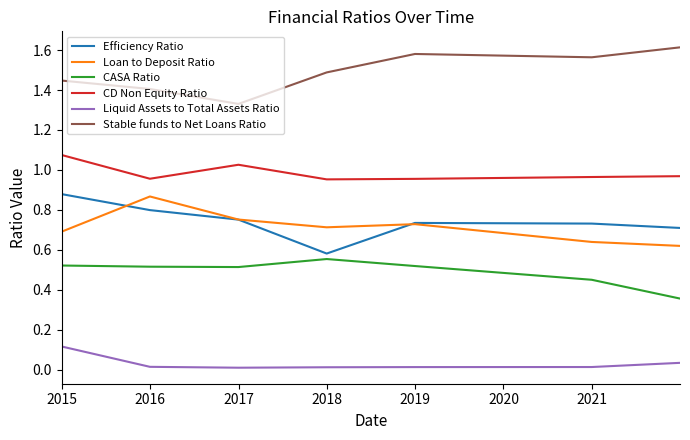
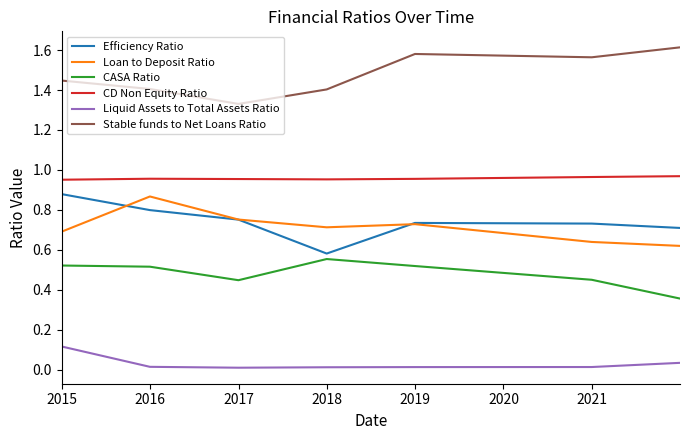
  {
    "Efficiency Ratio": {
      "2015": 0.88,
      "2016": 0.80,
      "2018": 0.58,
      "2021": 0.73
    },
    "Loan to Deposit Ratio": {
      "2015": 0.69,
      "2016": 0.87,
      "2018": 0.71,
      "2021": 0.64
    },
    "CASA Ratio": {
      "2015": 0.52,
      "2016": 0.52,
-     "2017": 0.51,
+     "2017": 0.45,
      "2018": 0.55,
      "2019": 0.52,
      "2021": 0.45
    },
    "CD Non Equity Ratio": {
-     "2015": 1.07,
+     "2015": 0.95,
      "2016": 0.96,
-     "2017": 1.03,
+     "2017": 0.95,
      "2018": 0.95,
      "2019": 0.96,
      "2021": 0.96
    },
    "Liquid Assets to Total Assets Ratio": {
      "2015": 0.12,
      "2016": 0.01,
      "2017": 0.01,
      "2018": 0.01,
      "2019": 0.01,
      "2021": 0.01
    },
    "Stable funds to Net Loans Ratio": {
      "2015": 1.45,
-     "2018": 1.49,
+     "2018": 1.40,
      "2019": 1.58,
      "2021": 1.56
    }
  }
